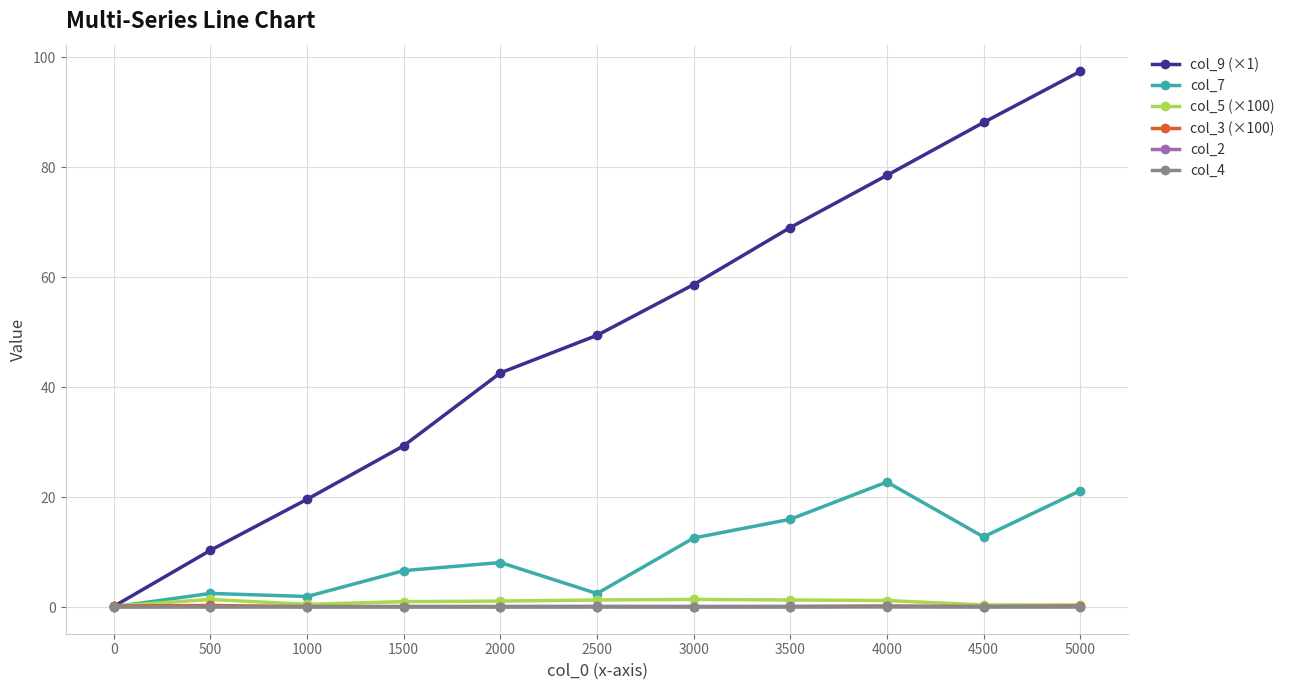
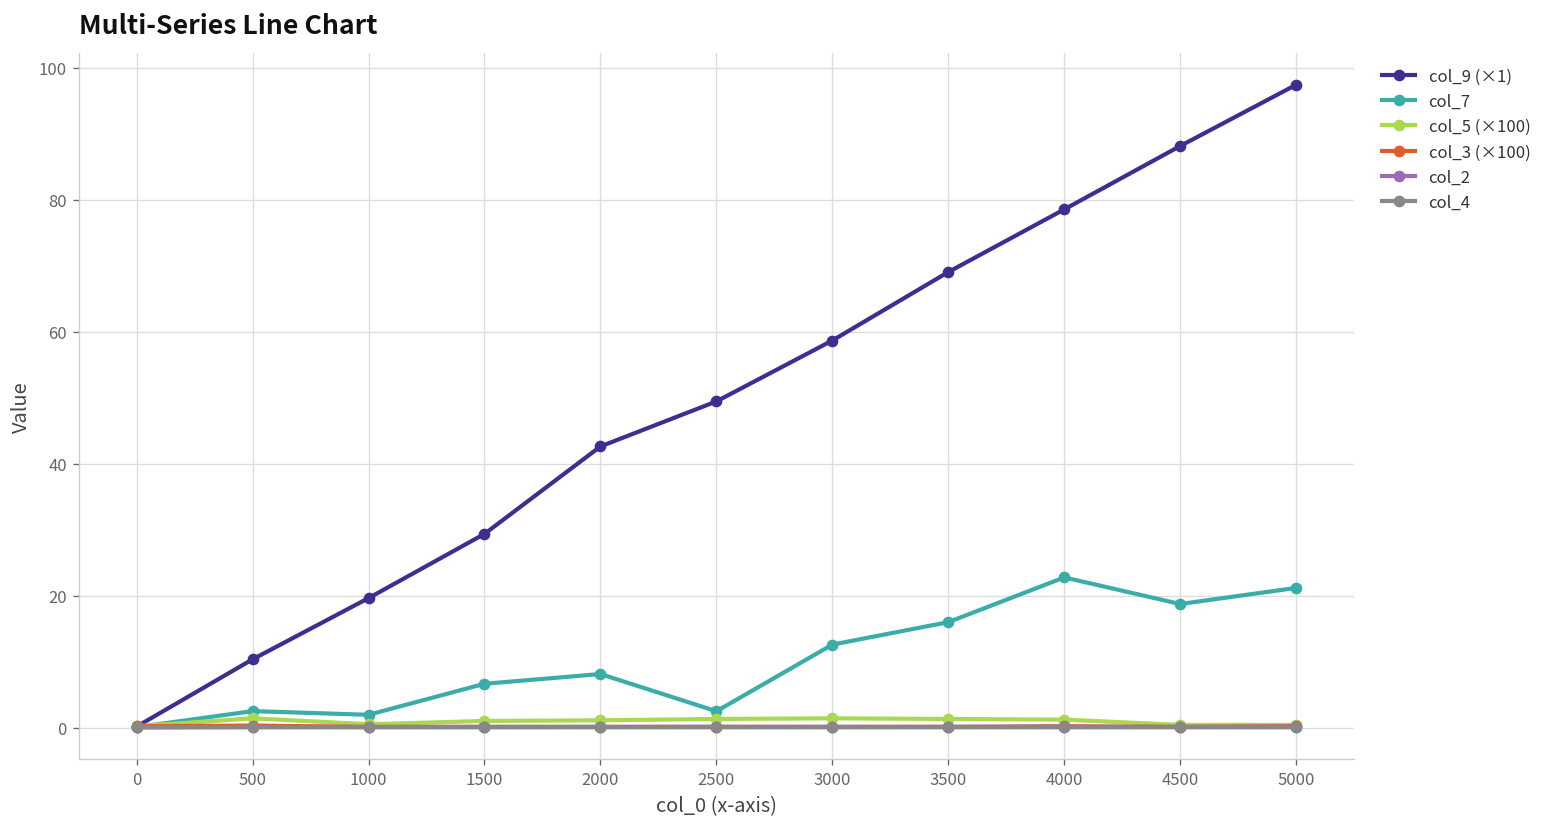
  {
    "col_9 (×1)": {
      "500": 10,
      "1000": 20,
      "1500": 29,
      "2000": 43,
      "2500": 49,
      "3000": 59,
      "3500": 69,
      "4000": 79,
      "4500": 88,
      "5000": 97
    },
    "col_7": {
      "500": 2,
      "1000": 2,
      "1500": 7,
      "2000": 8,
      "2500": 2,
      "3000": 13,
      "3500": 16,
      "4000": 23,
-     "4500": 13,
+     "4500": 19,
      "5000": 21
    },
    "col_5 (×100)": {
      "500": 1,
      "1500": 1,
      "2000": 1,
      "2500": 1,
      "3000": 1,
      "3500": 1,
      "4000": 1
    }
  }
